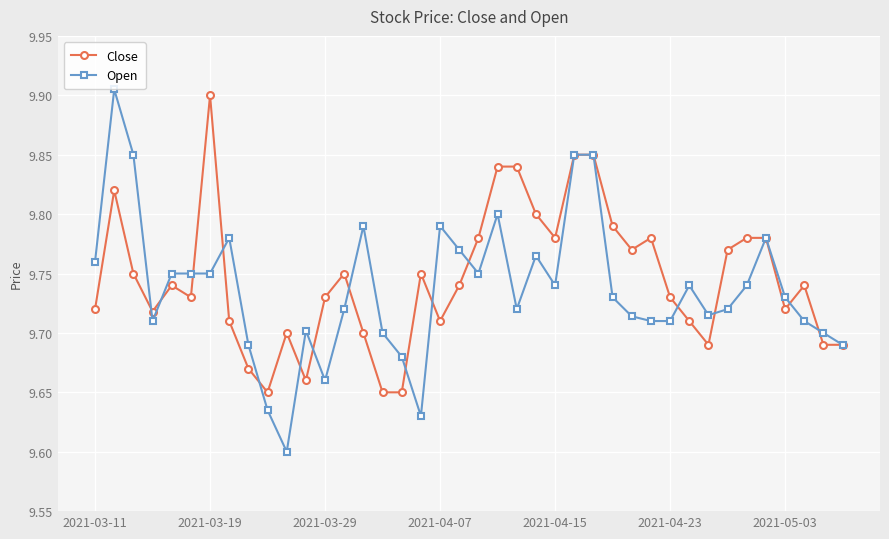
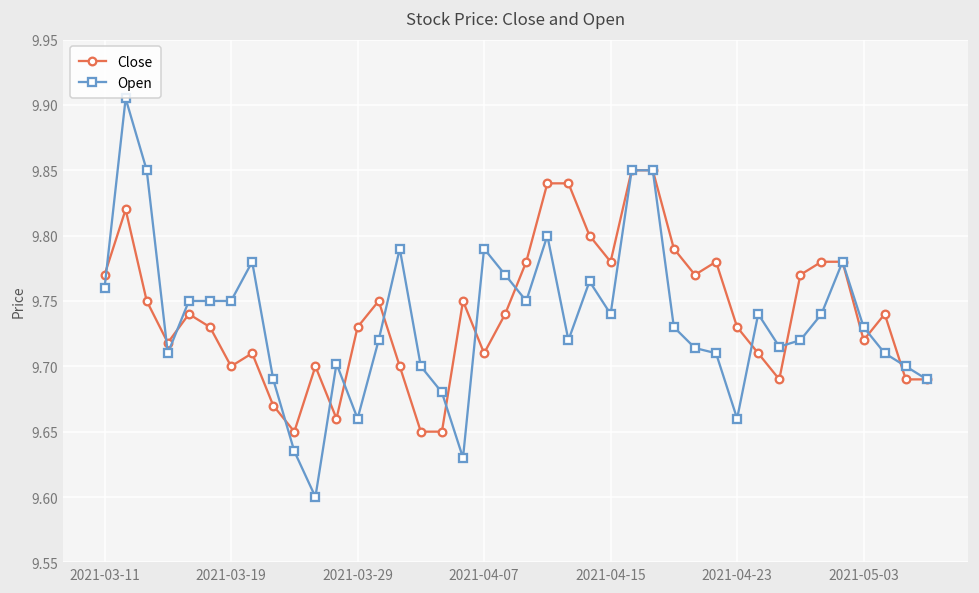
  {
    "Close": {
-     "2021-03-11": 9.72,
-     "2021-03-19": 9.9,
+     "2021-03-11": 9.77,
+     "2021-03-19": 9.7,
      "2021-03-29": 9.73,
      "2021-04-07": 9.71,
      "2021-04-15": 9.78,
      "2021-04-23": 9.73,
      "2021-05-03": 9.72
    },
    "Open": {
      "2021-03-11": 9.76,
      "2021-03-19": 9.75,
      "2021-03-29": 9.66,
      "2021-04-07": 9.79,
      "2021-04-15": 9.74,
-     "2021-04-23": 9.71,
+     "2021-04-23": 9.66,
      "2021-05-03": 9.73
    }
  }
